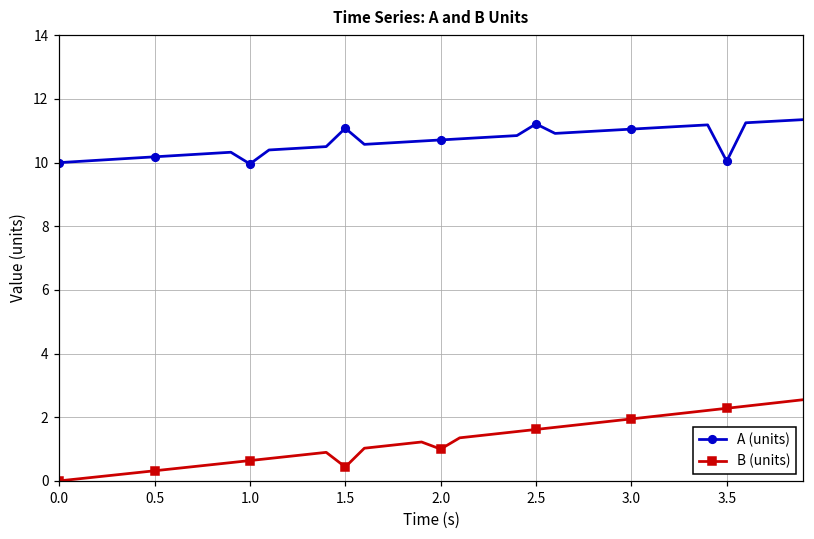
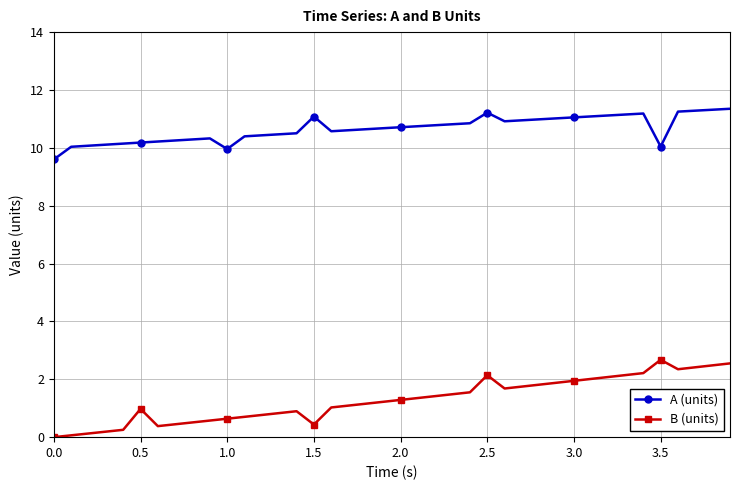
  {
    "A (units)": {
-     "0.0": 10.0,
+     "0.0": 9.6,
      "0.5": 10.2,
      "1.0": 10.0,
      "1.5": 11.1,
      "2.0": 10.7,
      "2.5": 11.2,
      "3.0": 11.1,
      "3.5": 10.0
    },
    "B (units)": {
      "0.0": 0.0,
-     "0.5": 0.3,
+     "0.5": 1.0,
      "1.0": 0.6,
      "1.5": 0.4,
-     "2.0": 1.0,
-     "2.5": 1.6,
+     "2.0": 1.3,
+     "2.5": 2.1,
      "3.0": 1.9,
-     "3.5": 2.3
+     "3.5": 2.7
    }
  }
